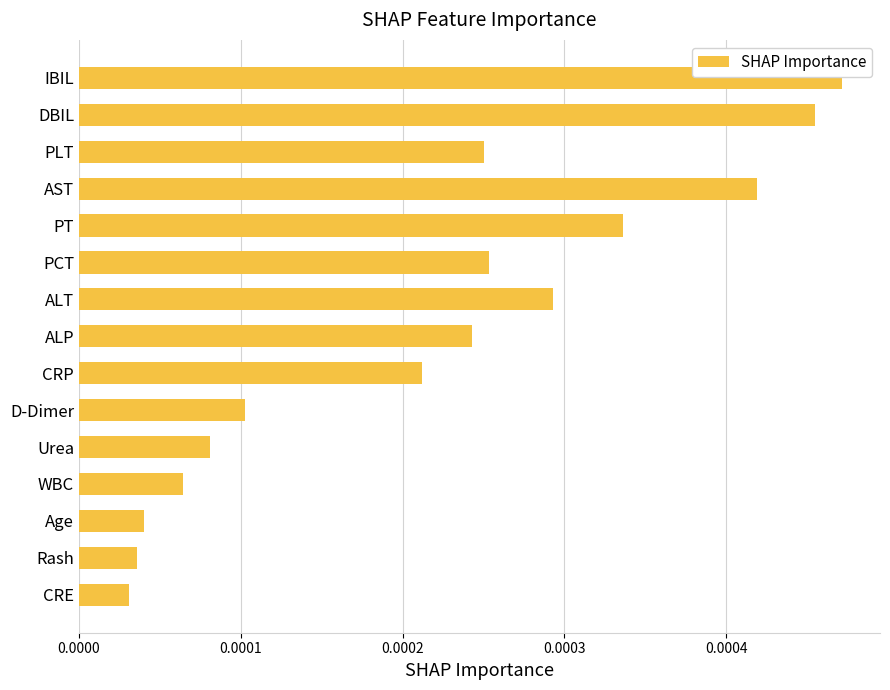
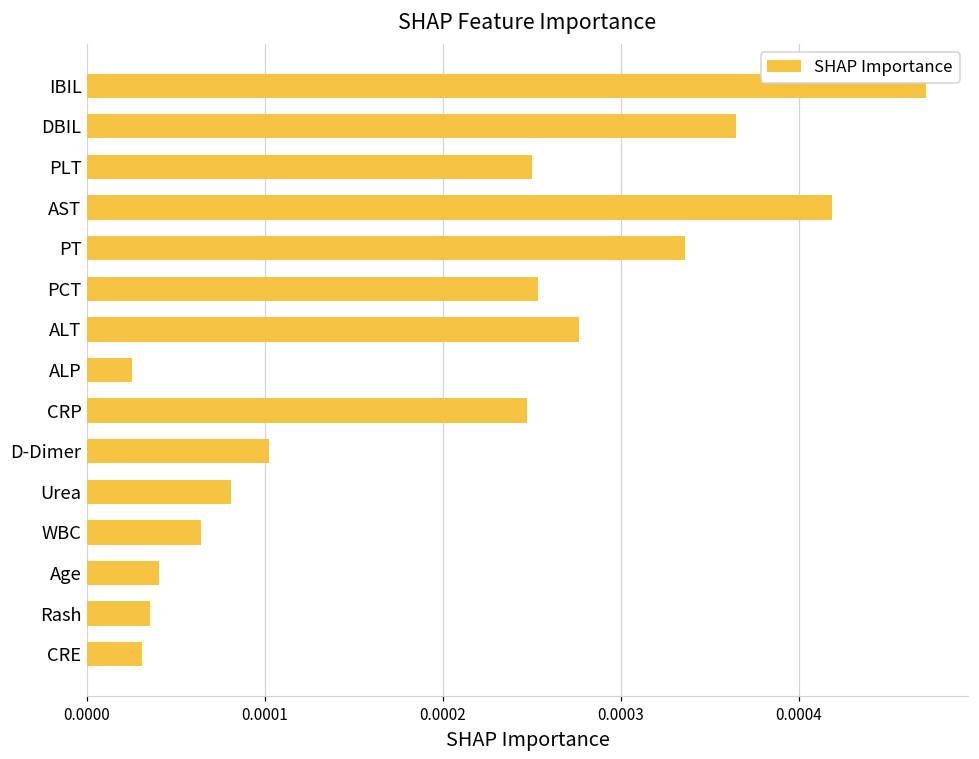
  {
    "IBIL": 0.000471,
-   "DBIL": 0.000455,
+   "DBIL": 0.000365,
    "PLT": 0.000250,
    "AST": 0.000419,
    "PT": 0.000336,
    "PCT": 0.000254,
-   "ALT": 0.000293,
-   "ALP": 0.000243,
-   "CRP": 0.000212,
+   "ALT": 0.000276,
+   "ALP": 0.000025,
+   "CRP": 0.000247,
    "D-Dimer": 0.000103,
    "Urea": 0.000081,
    "WBC": 0.000064,
    "Age": 0.000040,
    "Rash": 0.000036,
    "CRE": 0.000031
  }
